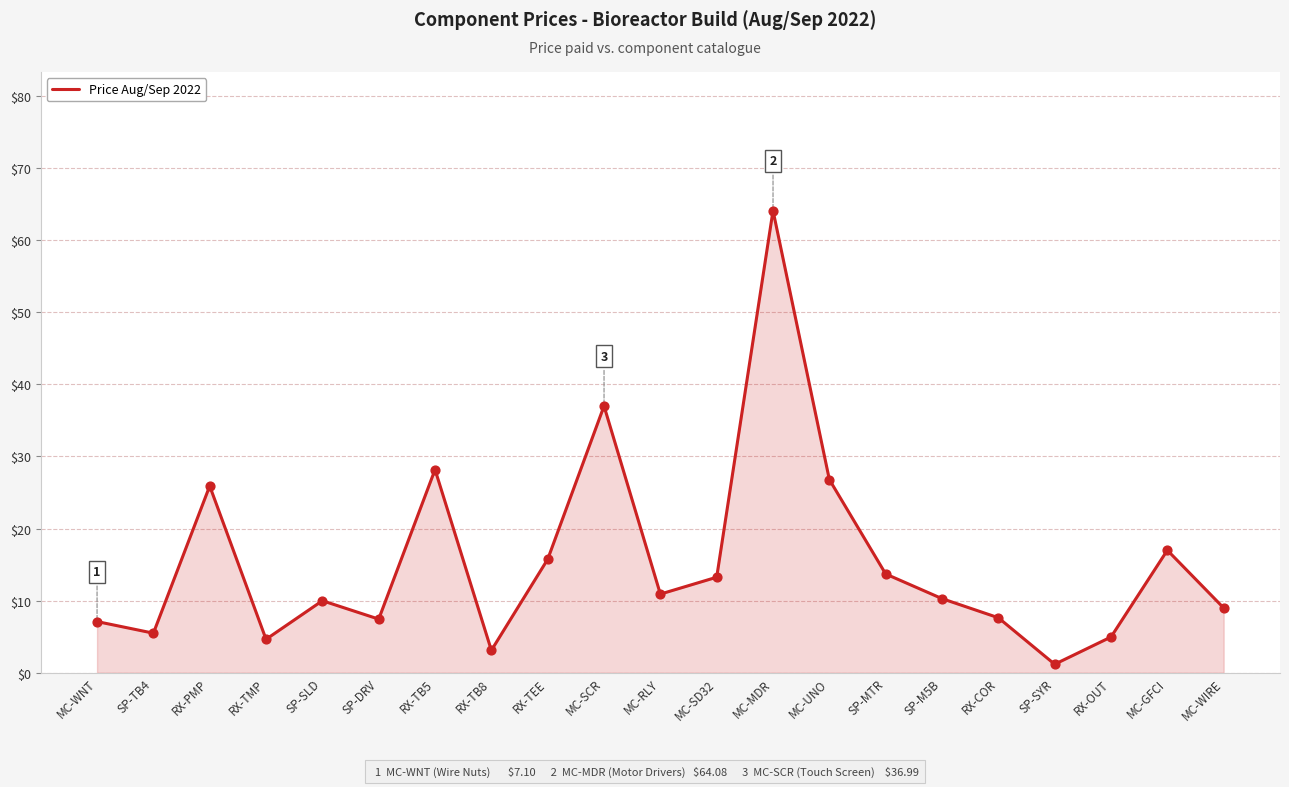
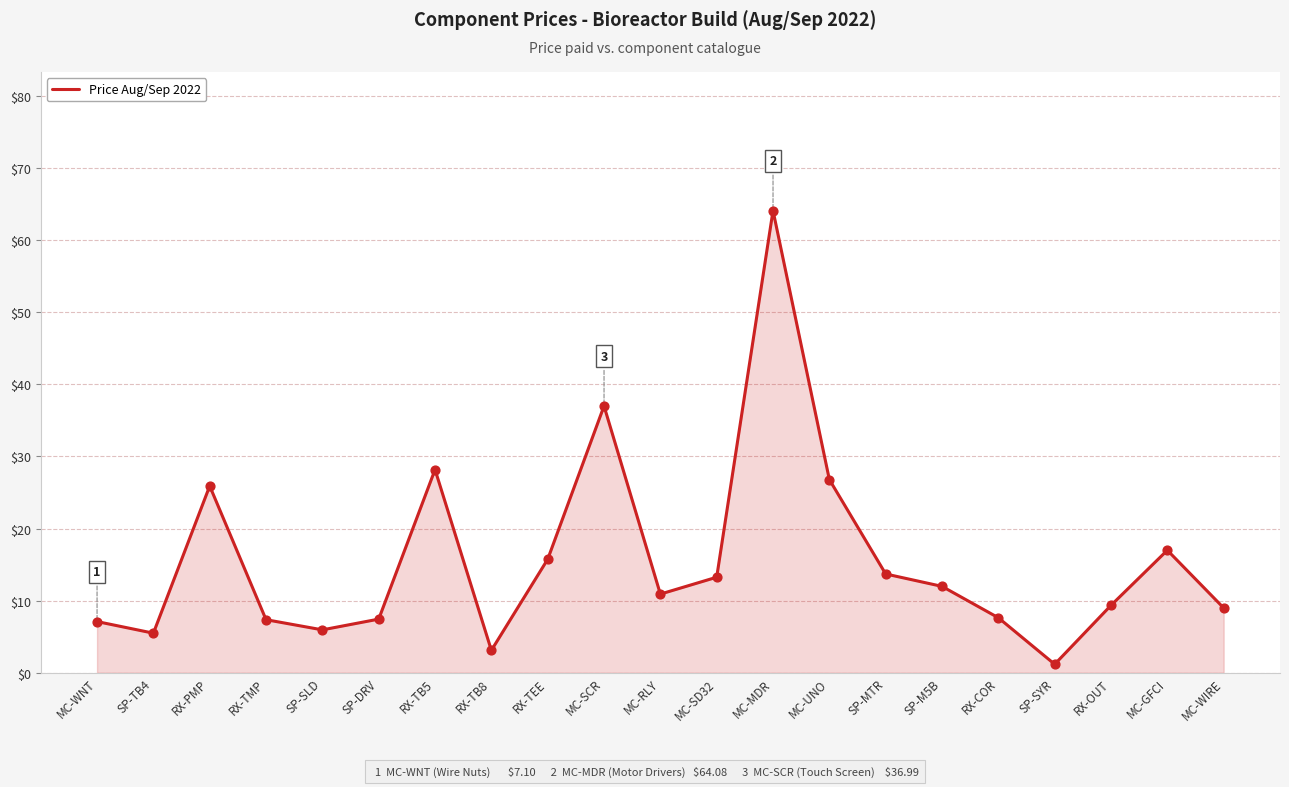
  {
    "SP-TB4": "$5",
    "RX-PMP": "$26",
-   "RX-TMP": "$5",
-   "SP-SLD": "$10",
+   "RX-TMP": "$7",
+   "SP-SLD": "$6",
    "SP-DRV": "$7",
    "RX-TB5": "$28",
    "RX-TB8": "$3",
    "RX-TEE": "$16",
    "MC-RLY": "$11",
    "MC-SD32": "$13",
    "MC-UNO": "$27",
    "SP-MTR": "$14",
-   "SP-M5B": "$10",
+   "SP-M5B": "$12",
    "RX-COR": "$8",
    "SP-SYR": "$1",
-   "RX-OUT": "$5",
+   "RX-OUT": "$9",
    "MC-GFCI": "$17",
    "MC-WIRE": "$9"
  }
